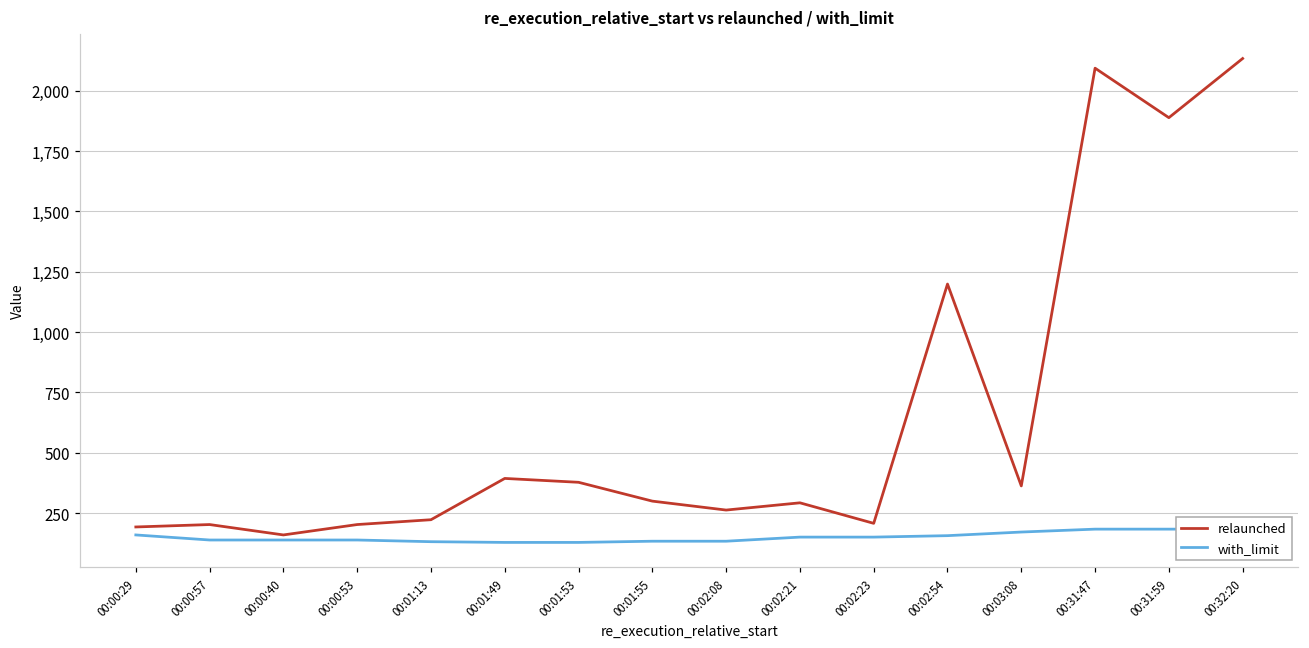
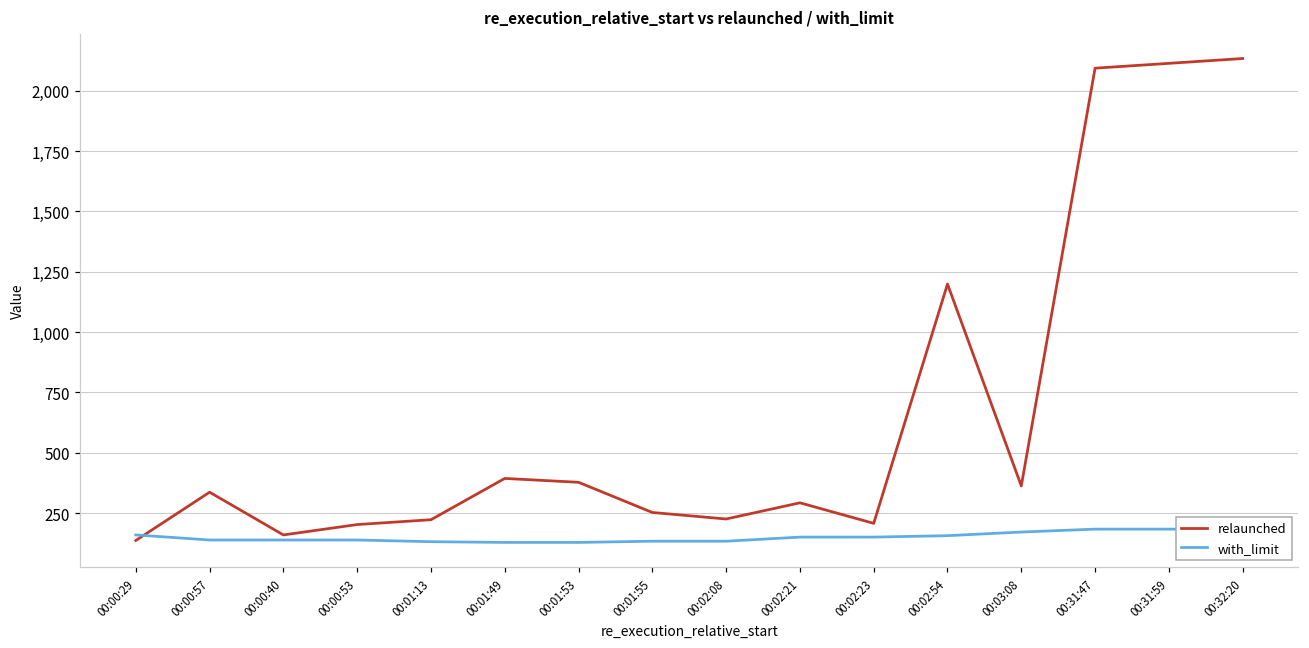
  {
    "relaunched": {
-     "00:00:29": "190",
-     "00:00:57": "200",
+     "00:00:29": "140",
+     "00:00:57": "340",
      "00:00:40": "160",
      "00:00:53": "200",
      "00:01:13": "220",
      "00:01:49": "390",
      "00:01:53": "380",
-     "00:01:55": "300",
-     "00:02:08": "260",
+     "00:01:55": "250",
+     "00:02:08": "230",
      "00:02:21": "290",
      "00:02:23": "210",
      "00:02:54": "1,200",
      "00:03:08": "360",
      "00:31:47": "2,090",
-     "00:31:59": "1,890",
+     "00:31:59": "2,110",
      "00:32:20": "2,130"
    },
    "with_limit": {
      "00:00:29": "160",
      "00:00:57": "140",
      "00:00:40": "140",
      "00:00:53": "140",
      "00:01:13": "130",
      "00:01:49": "130",
      "00:01:53": "130",
      "00:01:55": "130",
      "00:02:08": "130",
      "00:02:21": "150",
      "00:02:23": "150",
      "00:02:54": "160",
      "00:03:08": "170",
      "00:31:47": "180",
      "00:31:59": "180"
    }
  }
